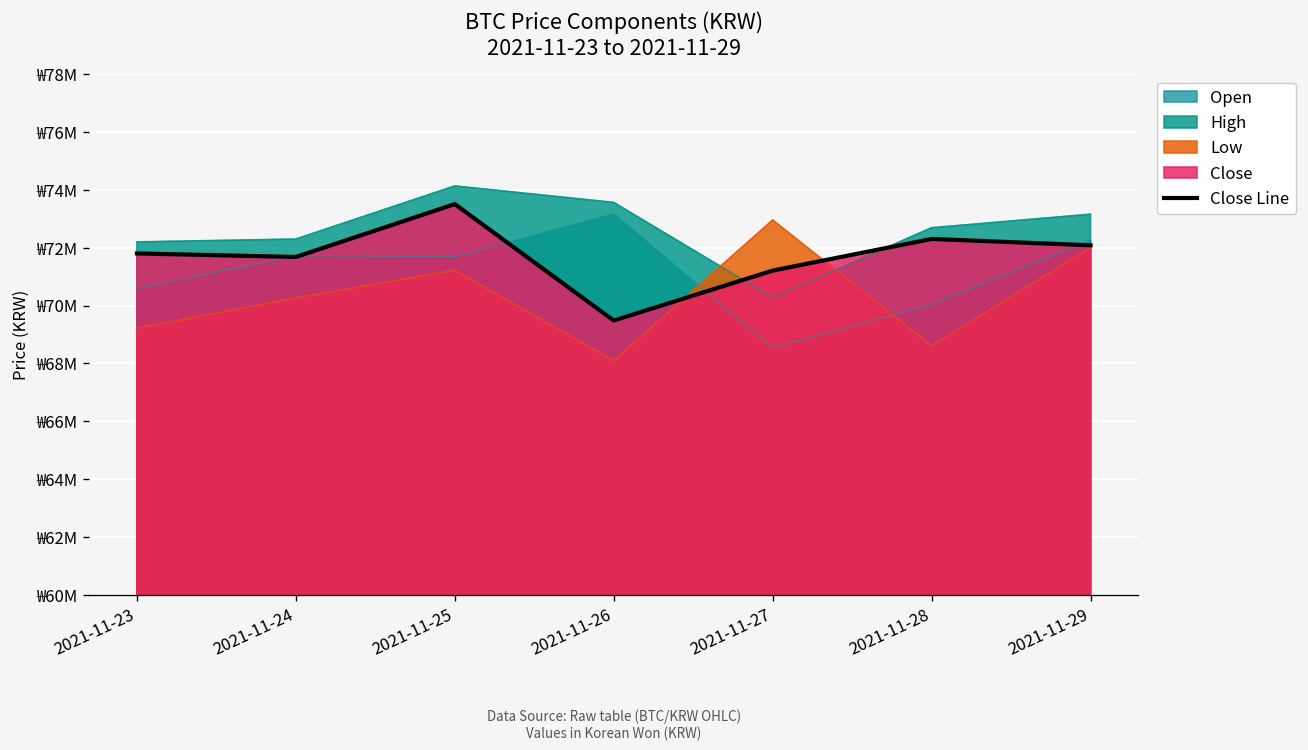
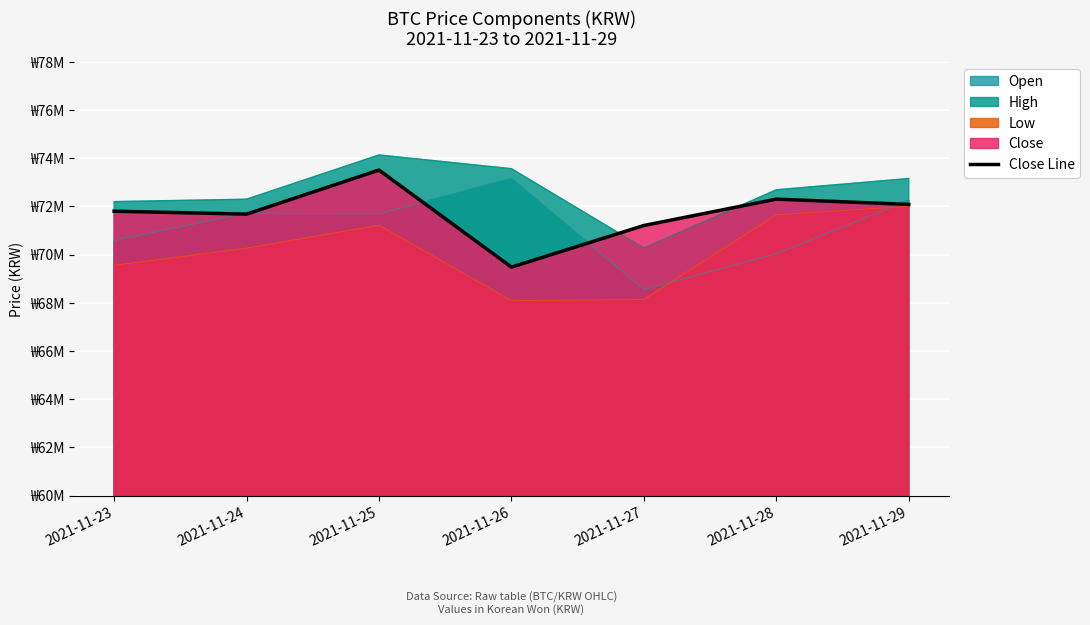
  {
    "Low": {
-     "2021-11-23": "₩69200000",
+     "2021-11-23": "₩69600000",
      "2021-11-24": "₩70300000",
      "2021-11-25": "₩71200000",
      "2021-11-26": "₩68100000",
-     "2021-11-27": "₩73000000",
-     "2021-11-28": "₩68600000"
+     "2021-11-27": "₩68100000",
+     "2021-11-28": "₩71700000"
    },
    "Close": {
      "2021-11-23": "₩71800000",
      "2021-11-25": "₩73500000",
      "2021-11-26": "₩69500000",
      "2021-11-27": "₩71200000",
      "2021-11-28": "₩72300000"
    }
  }
